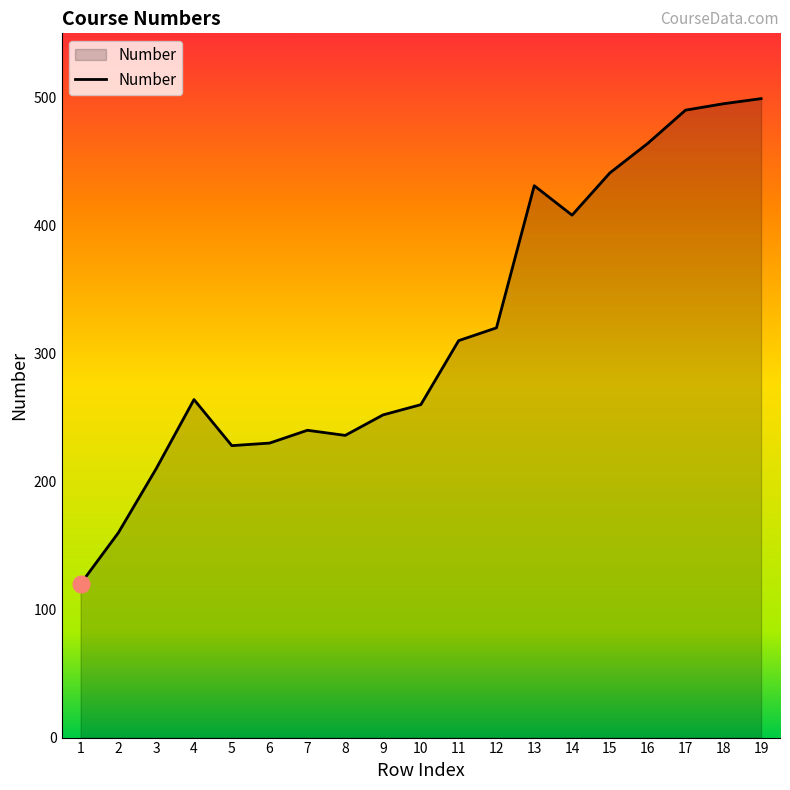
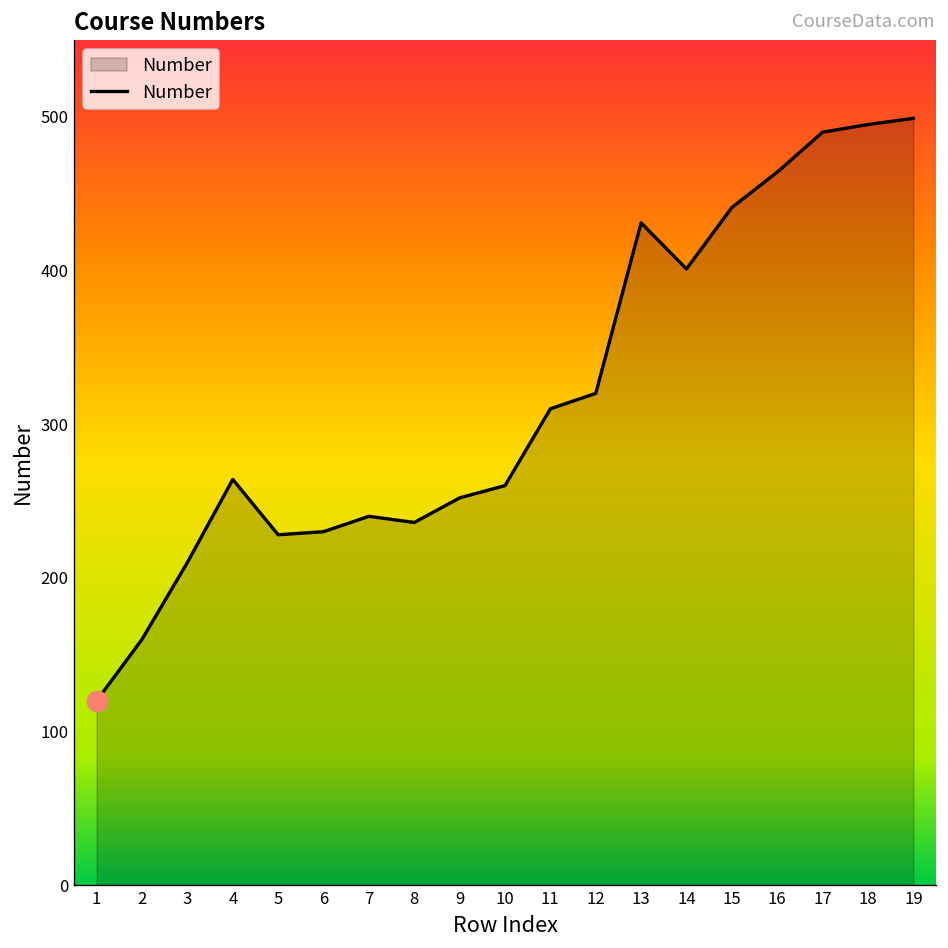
  {
    "Number": {
      "2": 160,
      "3": 210,
      "4": 264,
      "5": 228,
      "6": 230,
      "7": 240,
      "8": 236,
      "9": 252,
      "10": 260,
      "11": 310,
      "12": 320,
      "13": 431,
-     "14": 408,
+     "14": 401,
      "15": 441,
      "16": 464,
      "17": 490,
      "18": 495,
      "19": 499
    }
  }
